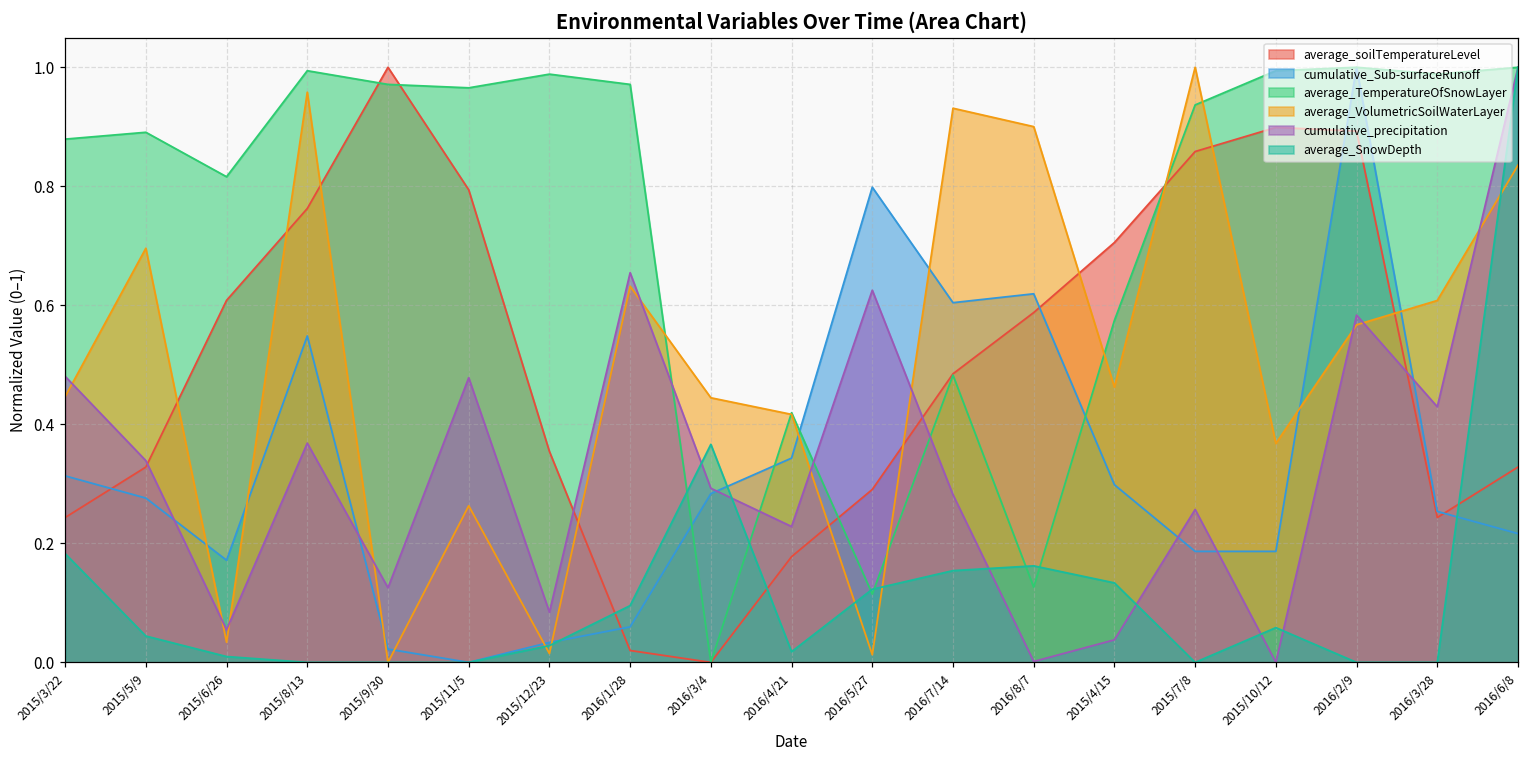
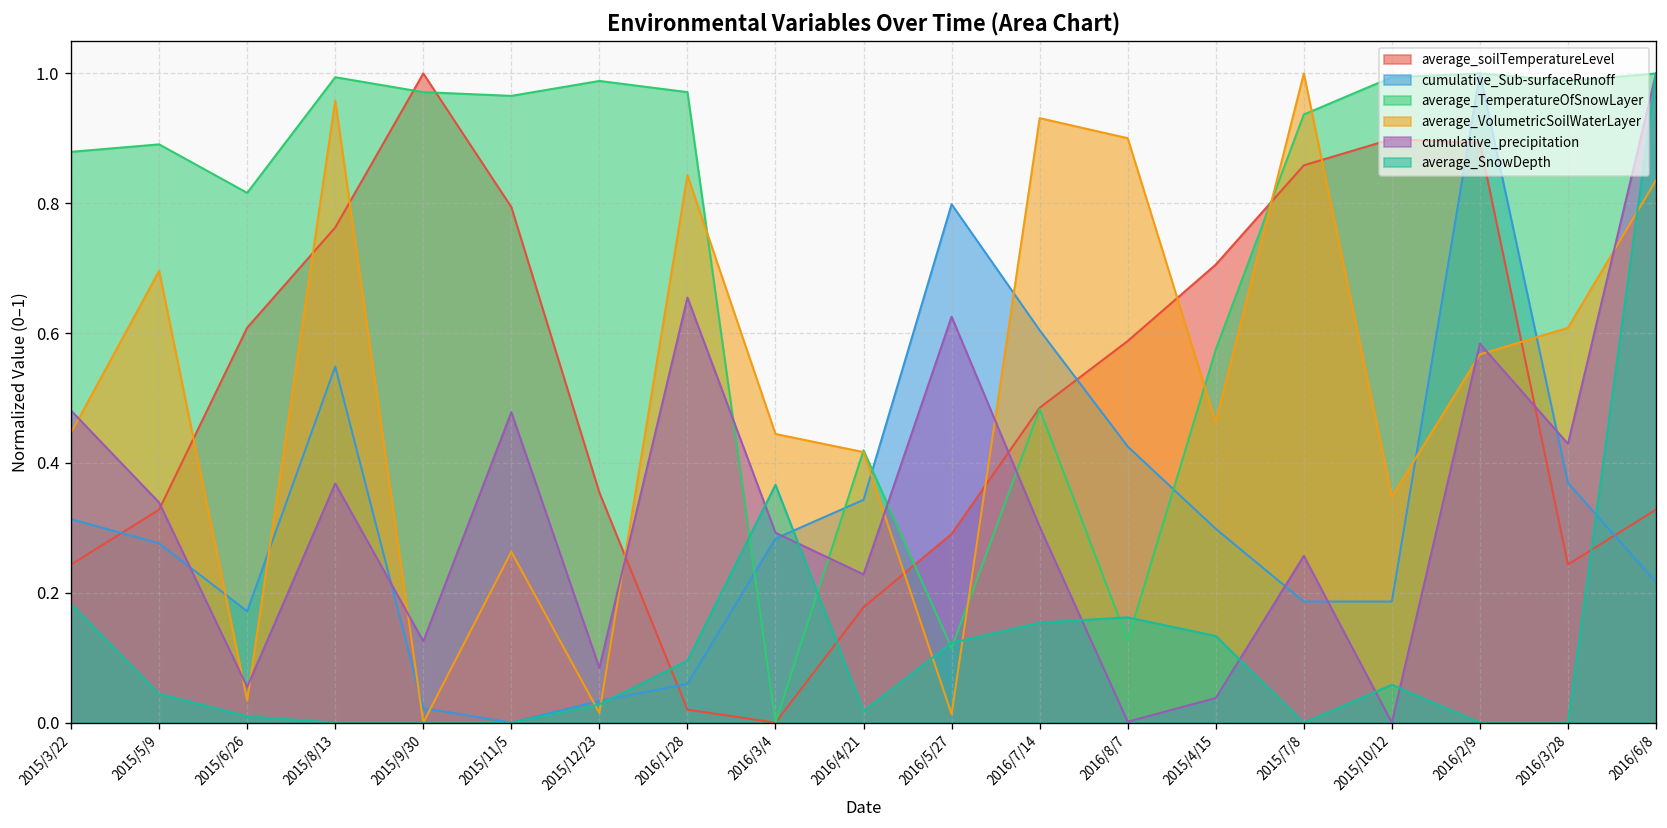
  {
    "average_soilTemperatureLevel": {
      "2015/3/22": 0.24,
      "2015/5/9": 0.33,
      "2015/6/26": 0.61,
      "2015/8/13": 0.76,
      "2015/9/30": 1.00,
      "2015/11/5": 0.79,
      "2015/12/23": 0.35,
      "2016/1/28": 0.02,
      "2016/4/21": 0.18,
      "2016/5/27": 0.29,
      "2016/8/7": 0.59,
      "2015/4/15": 0.71,
      "2015/7/8": 0.86,
      "2016/3/28": 0.24,
      "2016/6/8": 0.33
    },
    "cumulative_Sub-surfaceRunoff": {
      "2015/3/22": 0.31,
      "2015/5/9": 0.28,
      "2015/6/26": 0.17,
      "2015/8/13": 0.55,
      "2015/9/30": 0.02,
      "2015/12/23": 0.03,
      "2016/1/28": 0.06,
      "2016/3/4": 0.28,
      "2016/4/21": 0.34,
      "2016/5/27": 0.80,
      "2016/7/14": 0.60,
-     "2016/8/7": 0.62,
+     "2016/8/7": 0.43,
      "2015/4/15": 0.30,
      "2015/7/8": 0.19,
      "2015/10/12": 0.19,
-     "2016/3/28": 0.25,
+     "2016/3/28": 0.37,
      "2016/6/8": 0.22
    },
    "average_VolumetricSoilWaterLayer": {
      "2015/3/22": 0.45,
      "2015/5/9": 0.70,
      "2015/6/26": 0.03,
      "2015/8/13": 0.96,
      "2015/11/5": 0.26,
      "2015/12/23": 0.01,
-     "2016/1/28": 0.63,
+     "2016/1/28": 0.84,
      "2016/3/4": 0.44,
      "2016/5/27": 0.01,
      "2016/7/14": 0.93,
      "2016/8/7": 0.90,
      "2015/4/15": 0.46,
      "2015/7/8": 1.00,
-     "2015/10/12": 0.37,
+     "2015/10/12": 0.35,
      "2016/2/9": 0.57,
      "2016/3/28": 0.61,
      "2016/6/8": 0.84
    },
    "cumulative_precipitation": {
      "2015/3/22": 0.48,
      "2015/5/9": 0.34,
      "2015/6/26": 0.05,
      "2015/8/13": 0.37,
      "2015/9/30": 0.13,
      "2015/11/5": 0.48,
      "2015/12/23": 0.08,
      "2016/1/28": 0.65,
      "2016/3/4": 0.29,
      "2016/4/21": 0.23,
      "2016/5/27": 0.63,
-     "2016/7/14": 0.28,
+     "2016/7/14": 0.30,
      "2016/8/7": 0.00,
      "2015/4/15": 0.04,
      "2015/7/8": 0.26,
      "2015/10/12": 0.00,
      "2016/2/9": 0.58,
      "2016/3/28": 0.43
    }
  }
